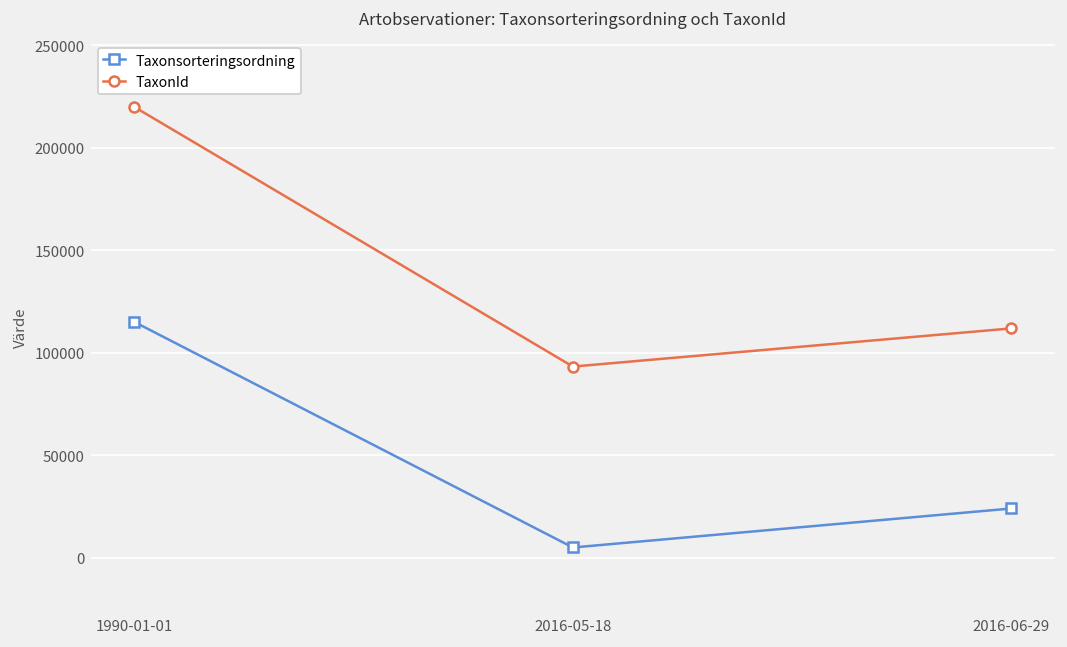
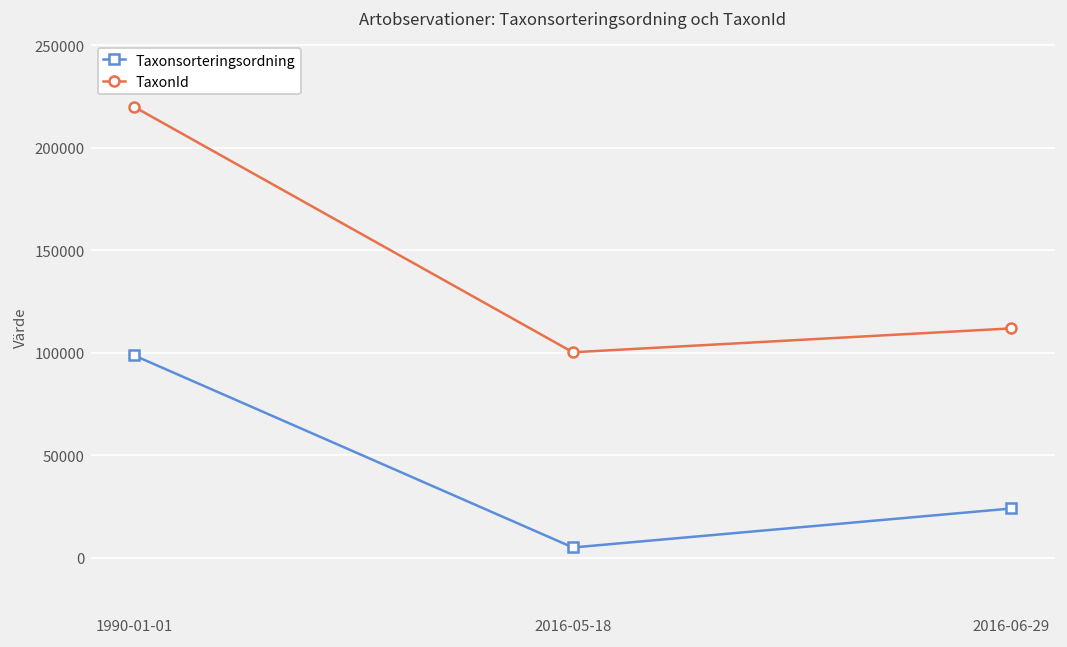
  {
    "Taxonsorteringsordning": {
-     "1990-01-01": 115000,
+     "1990-01-01": 99000,
      "2016-05-18": 5000,
      "2016-06-29": 24000
    },
    "TaxonId": {
      "1990-01-01": 220000,
-     "2016-05-18": 93000,
+     "2016-05-18": 100000,
      "2016-06-29": 112000
    }
  }
